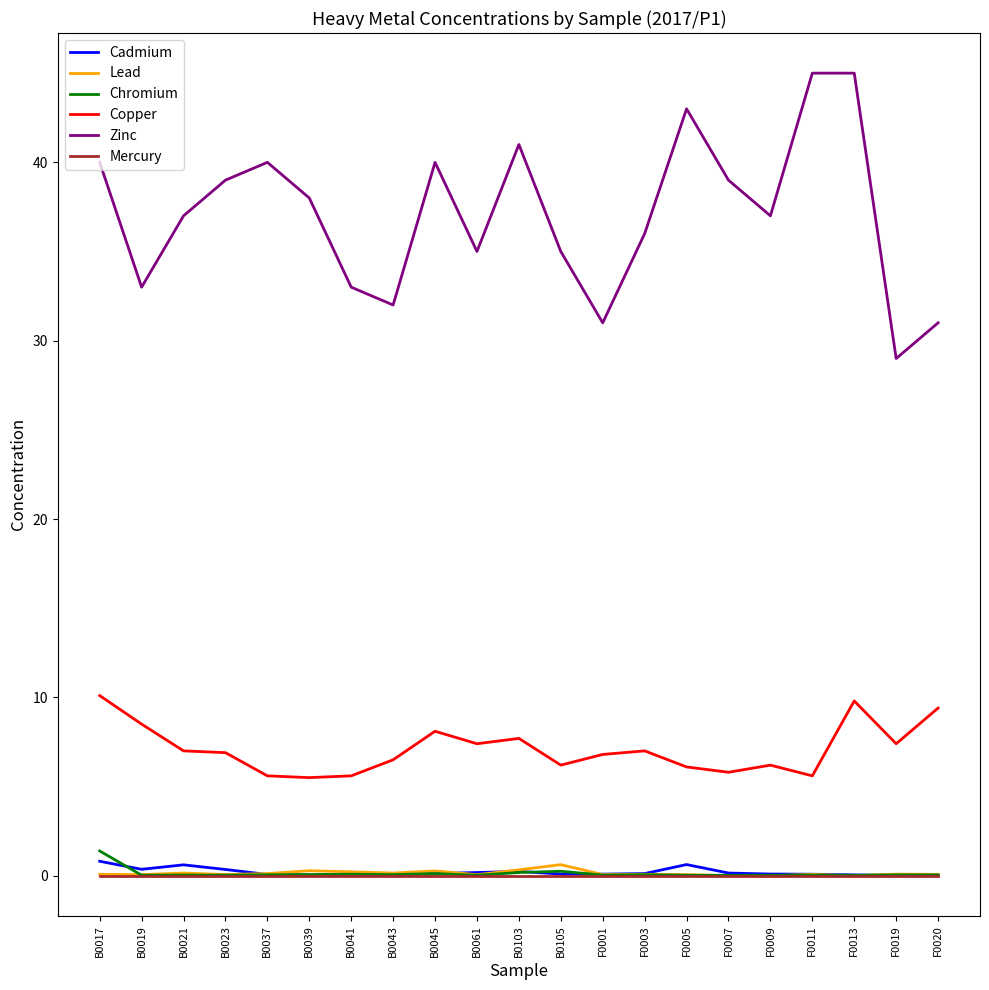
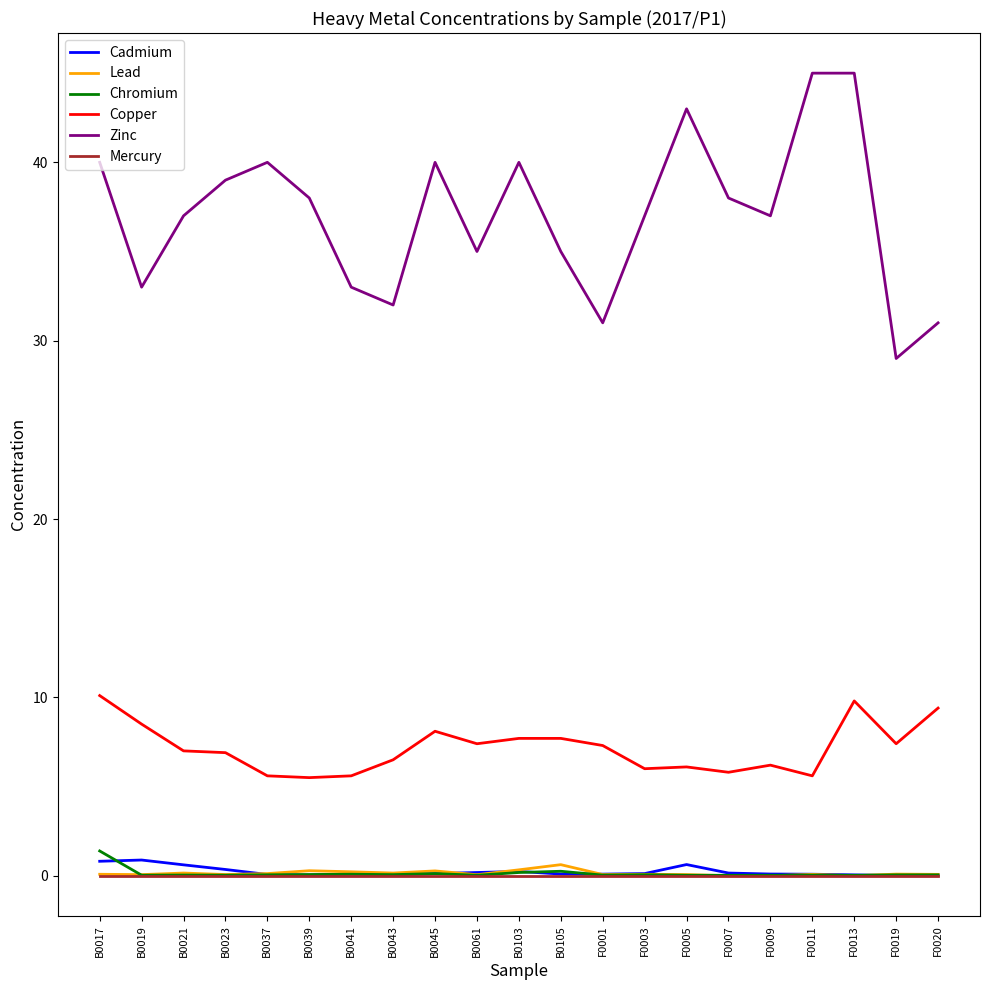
  {
    "Cadmium": {
      "B0017": 0.8,
-     "B0019": 0.4,
+     "B0019": 0.9,
      "B0021": 0.6,
      "B0023": 0.4,
      "F0005": 0.6
    },
    "Lead": {
      "B0039": 0.3,
      "B0045": 0.3,
      "B0105": 0.6
    },
    "Chromium": {
      "B0017": 1.4,
      "B0105": 0.3
    },
    "Copper": {
      "B0017": 10.1,
      "B0019": 8.5,
      "B0021": 7.0,
      "B0023": 6.9,
      "B0037": 5.6,
      "B0039": 5.5,
      "B0041": 5.6,
      "B0043": 6.5,
      "B0045": 8.1,
      "B0061": 7.4,
      "B0103": 7.7,
-     "B0105": 6.2,
-     "F0001": 6.8,
-     "F0003": 7,
+     "B0105": 7.7,
+     "F0001": 7.3,
+     "F0003": 6,
      "F0005": 6.1,
      "F0007": 5.8,
      "F0009": 6.2,
      "F0011": 5.6,
      "F0013": 9.8,
      "F0019": 7.4,
      "F0020": 9.4
    },
    "Zinc": {
      "B0019": 33,
      "B0021": 37,
      "B0023": 39,
      "B0037": 40,
      "B0039": 38,
      "B0041": 33,
      "B0043": 32,
      "B0045": 40,
      "B0061": 35,
-     "B0103": 41,
+     "B0103": 40,
      "B0105": 35,
      "F0001": 31,
-     "F0003": 36,
+     "F0003": 37,
      "F0005": 43,
-     "F0007": 39,
+     "F0007": 38,
      "F0009": 37,
      "F0011": 45,
      "F0013": 45,
      "F0019": 29,
      "F0020": 31
    },
    "Mercury": {
      "B0103": 0.0
    }
  }
